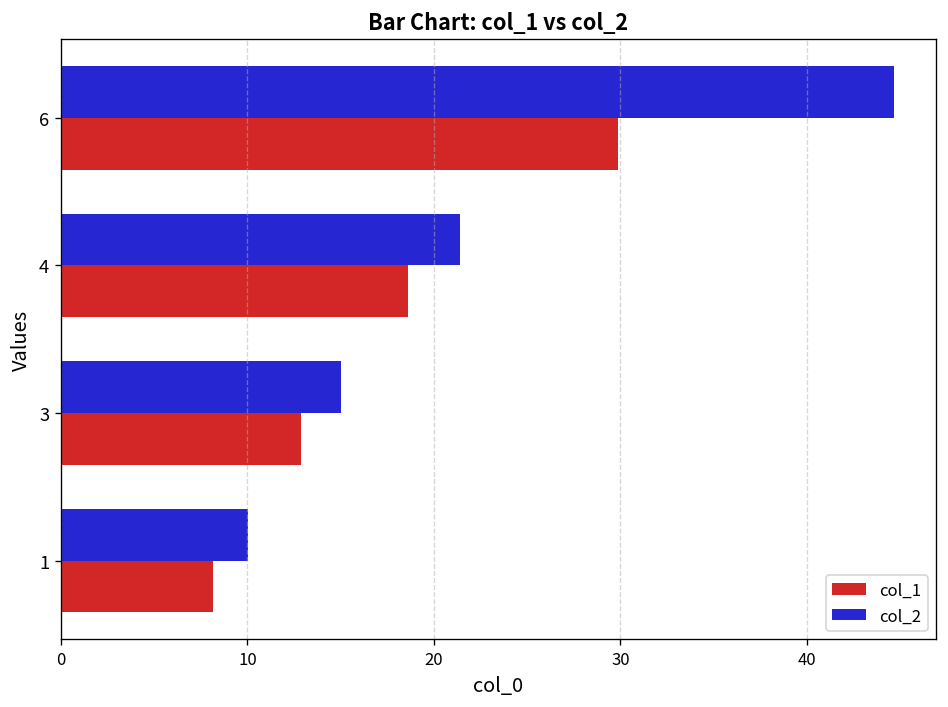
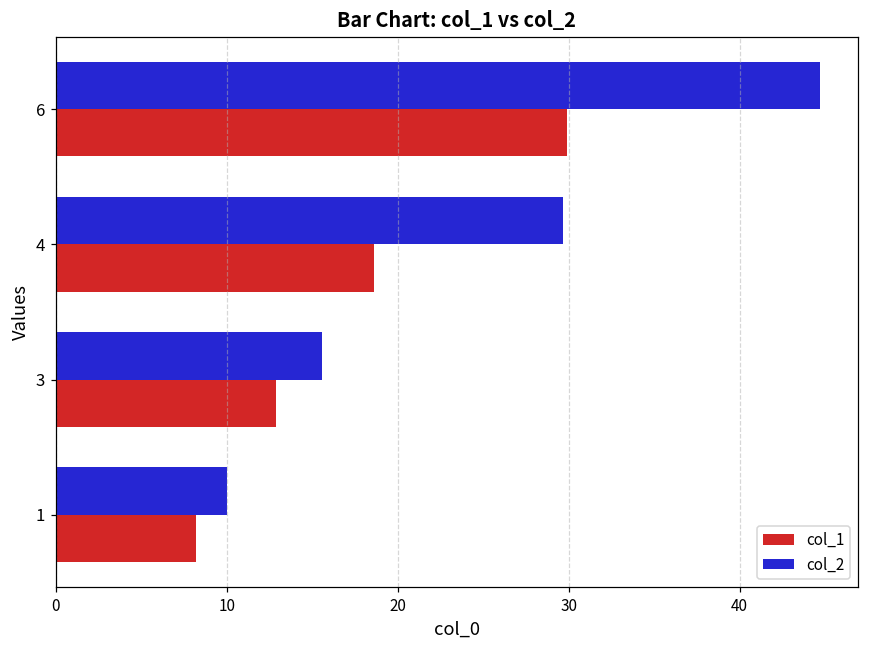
  {
    "col_1": {
      "6": 29.9,
      "4": 18.6,
      "3": 12.9,
      "1": 8.2
    },
    "col_2": {
      "6": 44.7,
-     "4": 21.4,
-     "3": 15.0,
+     "4": 29.7,
+     "3": 15.6,
      "1": 10.0
    }
  }
